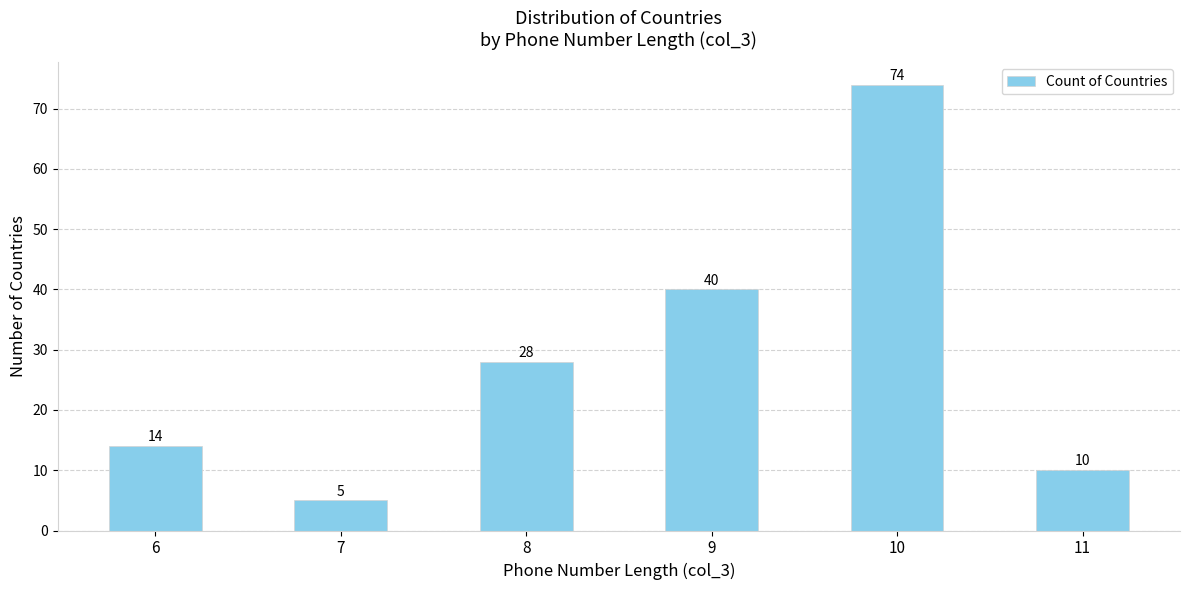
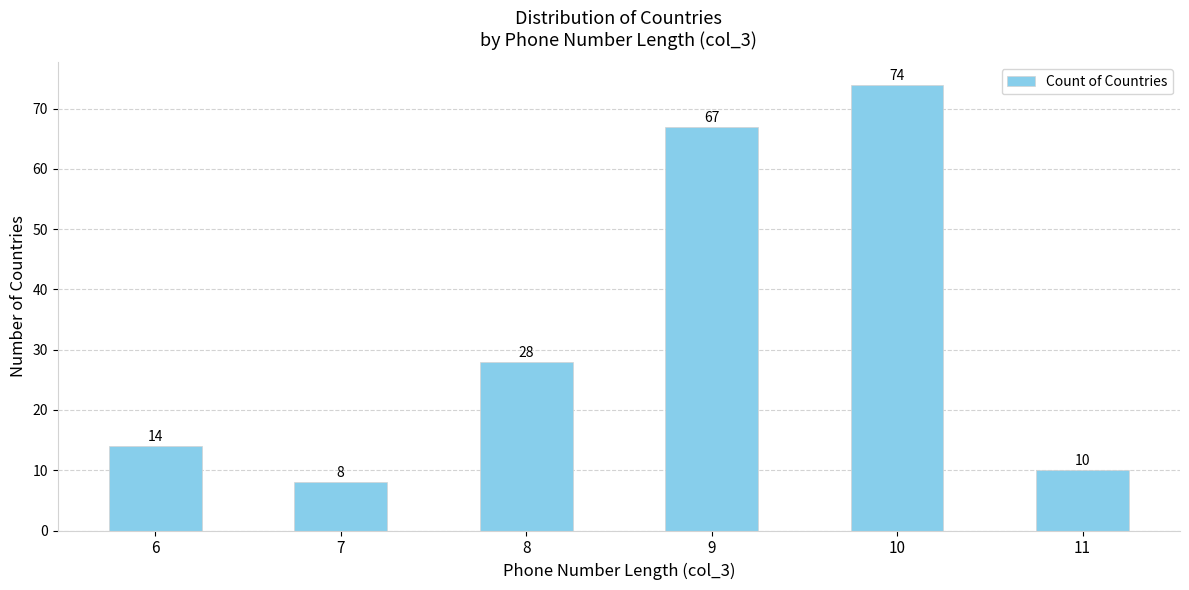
  {
    "6": 14,
-   "7": 5,
+   "7": 8,
    "8": 28,
-   "9": 40,
+   "9": 67,
    "10": 74,
    "11": 10
  }
